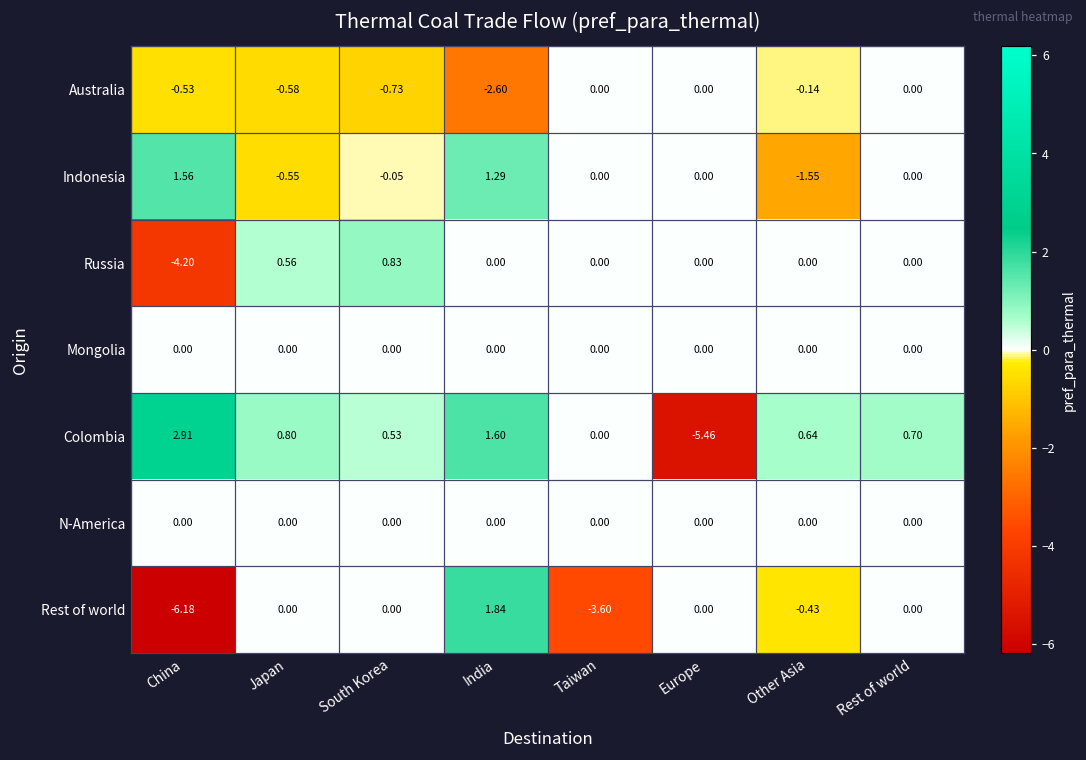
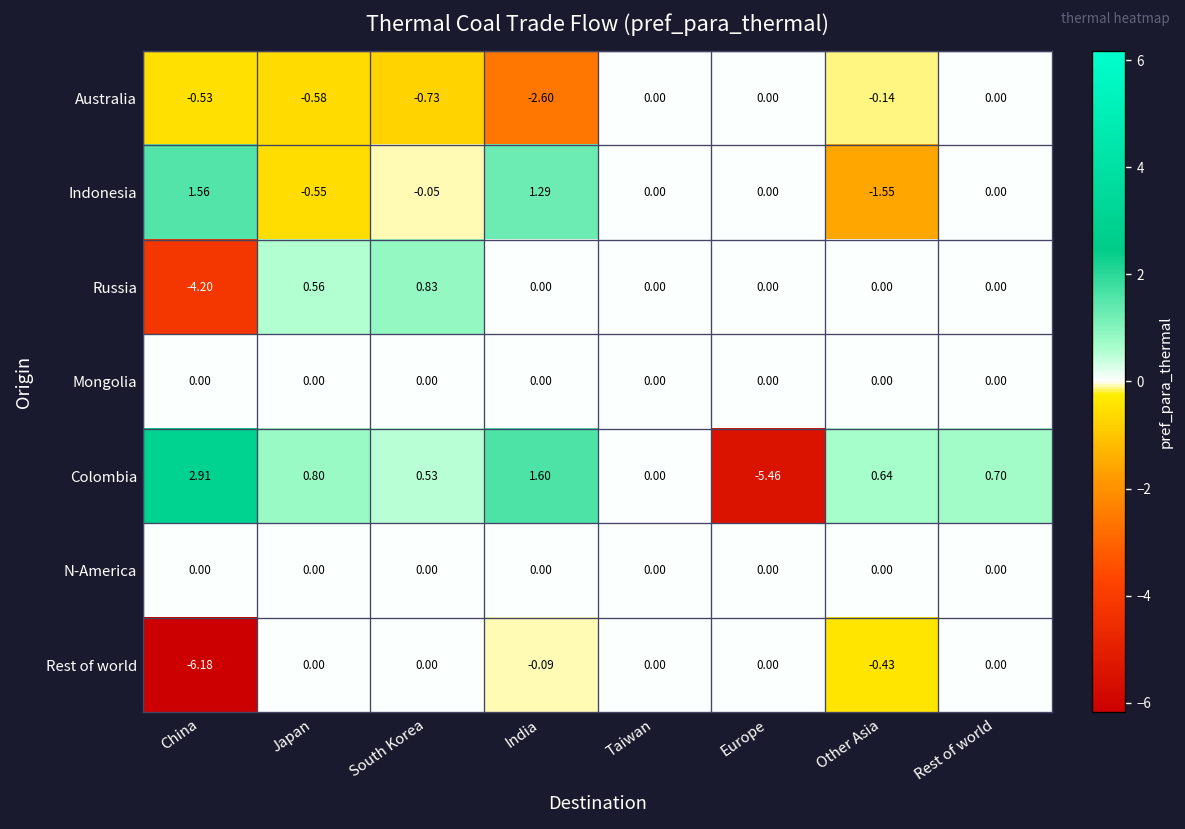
  {
    "Australia": {
      "China": -0.53,
      "Japan": -0.58,
      "South Korea": -0.73,
      "India": -2.60,
      "Taiwan": 0.00,
      "Europe": 0.00,
      "Other Asia": -0.14,
      "Rest of world": 0.00
    },
    "Indonesia": {
      "China": 1.56,
      "Japan": -0.55,
      "South Korea": -0.05,
      "India": 1.29,
      "Taiwan": 0.00,
      "Europe": 0.00,
      "Other Asia": -1.55,
      "Rest of world": 0.00
    },
    "Russia": {
      "China": -4.20,
      "Japan": 0.56,
      "South Korea": 0.83,
      "India": 0.00,
      "Taiwan": 0.00,
      "Europe": 0.00,
      "Other Asia": 0.00,
      "Rest of world": 0.00
    },
    "Mongolia": {
      "China": 0.00,
      "Japan": 0.00,
      "South Korea": 0.00,
      "India": 0.00,
      "Taiwan": 0.00,
      "Europe": 0.00,
      "Other Asia": 0.00,
      "Rest of world": 0.00
    },
    "Colombia": {
      "China": 2.91,
      "Japan": 0.80,
      "South Korea": 0.53,
      "India": 1.60,
      "Taiwan": 0.00,
      "Europe": -5.46,
      "Other Asia": 0.64,
      "Rest of world": 0.70
    },
    "N-America": {
      "China": 0.00,
      "Japan": 0.00,
      "South Korea": 0.00,
      "India": 0.00,
      "Taiwan": 0.00,
      "Europe": 0.00,
      "Other Asia": 0.00,
      "Rest of world": 0.00
    },
    "Rest of world": {
      "China": -6.18,
      "Japan": 0.00,
      "South Korea": 0.00,
-     "India": 1.84,
-     "Taiwan": -3.60,
+     "India": -0.09,
+     "Taiwan": 0.00,
      "Europe": 0.00,
      "Other Asia": -0.43,
      "Rest of world": 0.00
    }
  }
